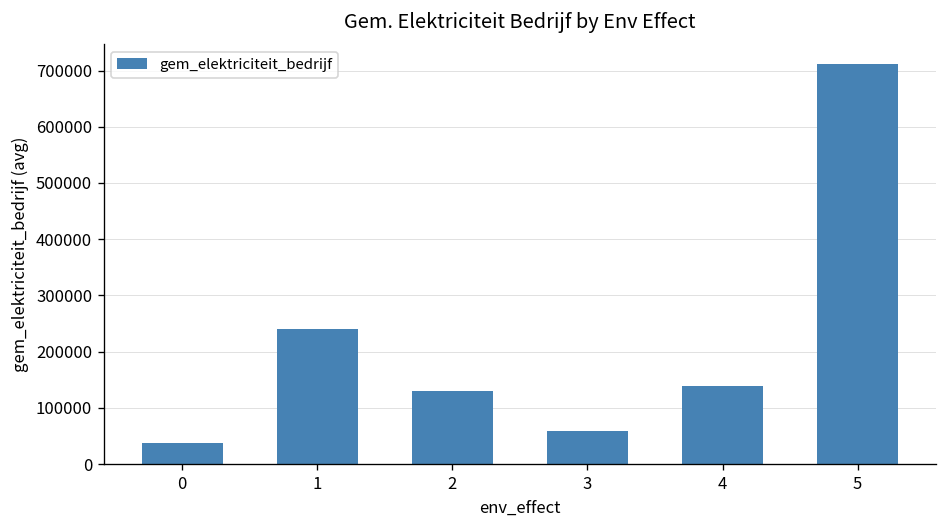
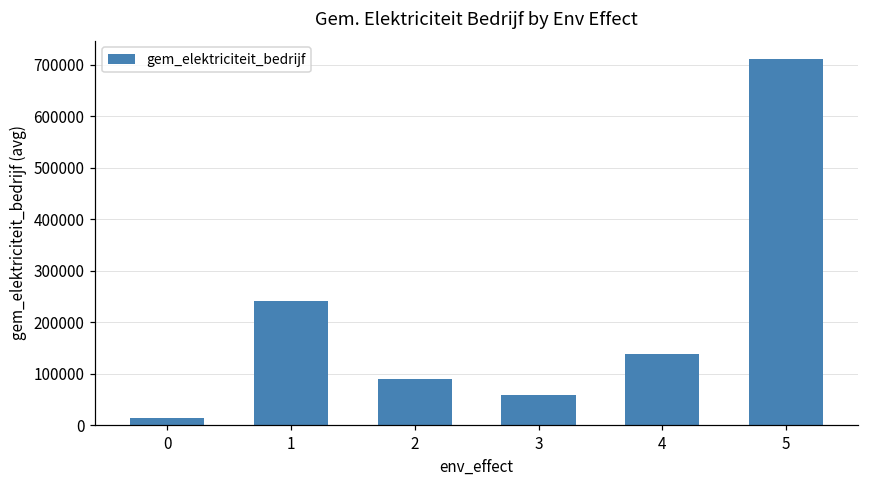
  {
-   "0": 40000,
+   "0": 10000,
    "1": 240000,
-   "2": 130000,
+   "2": 90000,
    "3": 60000,
    "4": 140000,
    "5": 710000
  }
